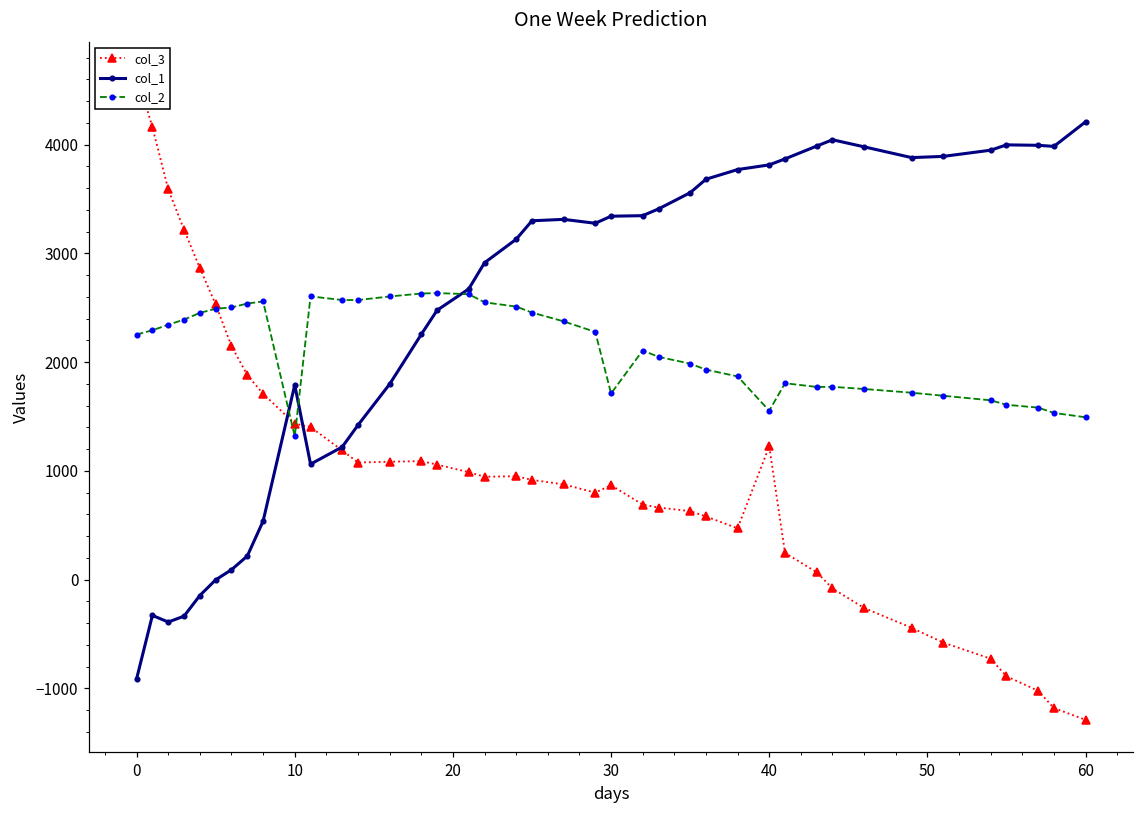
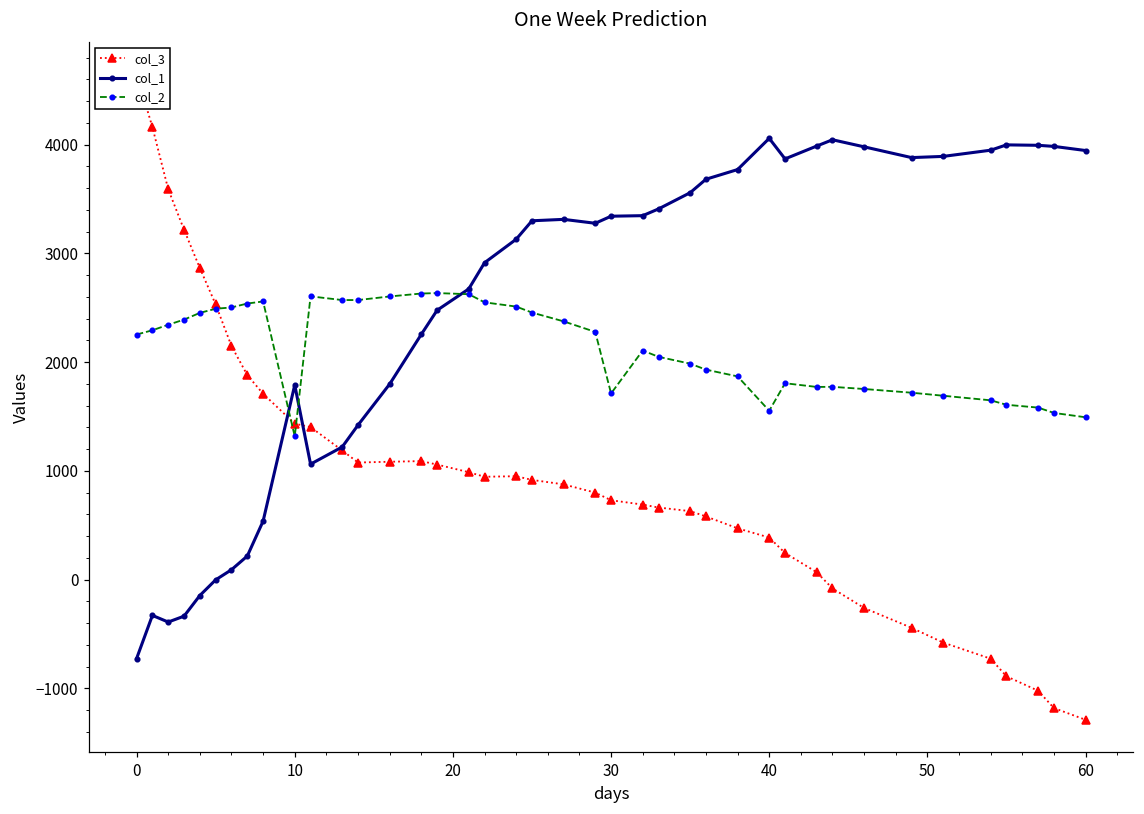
  {
    "col_3": {
      "10": 1400,
-     "30": 900,
-     "40": 1200,
+     "30": 700,
+     "40": 400,
      "60": -1300
    },
    "col_1": {
-     "0": -900,
+     "0": -700,
      "10": 1800,
      "30": 3300,
-     "40": 3800,
-     "60": 4200
+     "40": 4100,
+     "60": 3900
    },
    "col_2": {
      "0": 2300,
      "10": 1300,
      "30": 1700,
      "40": 1600,
      "60": 1500
    }
  }
